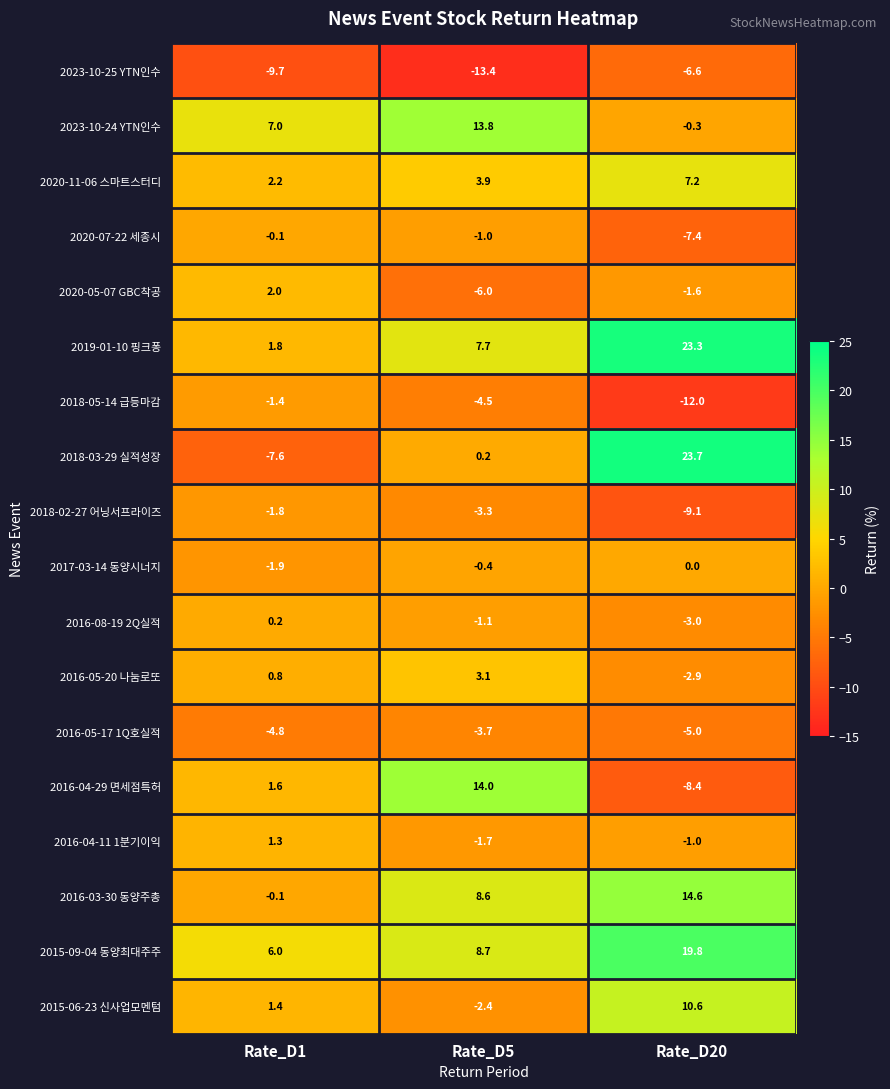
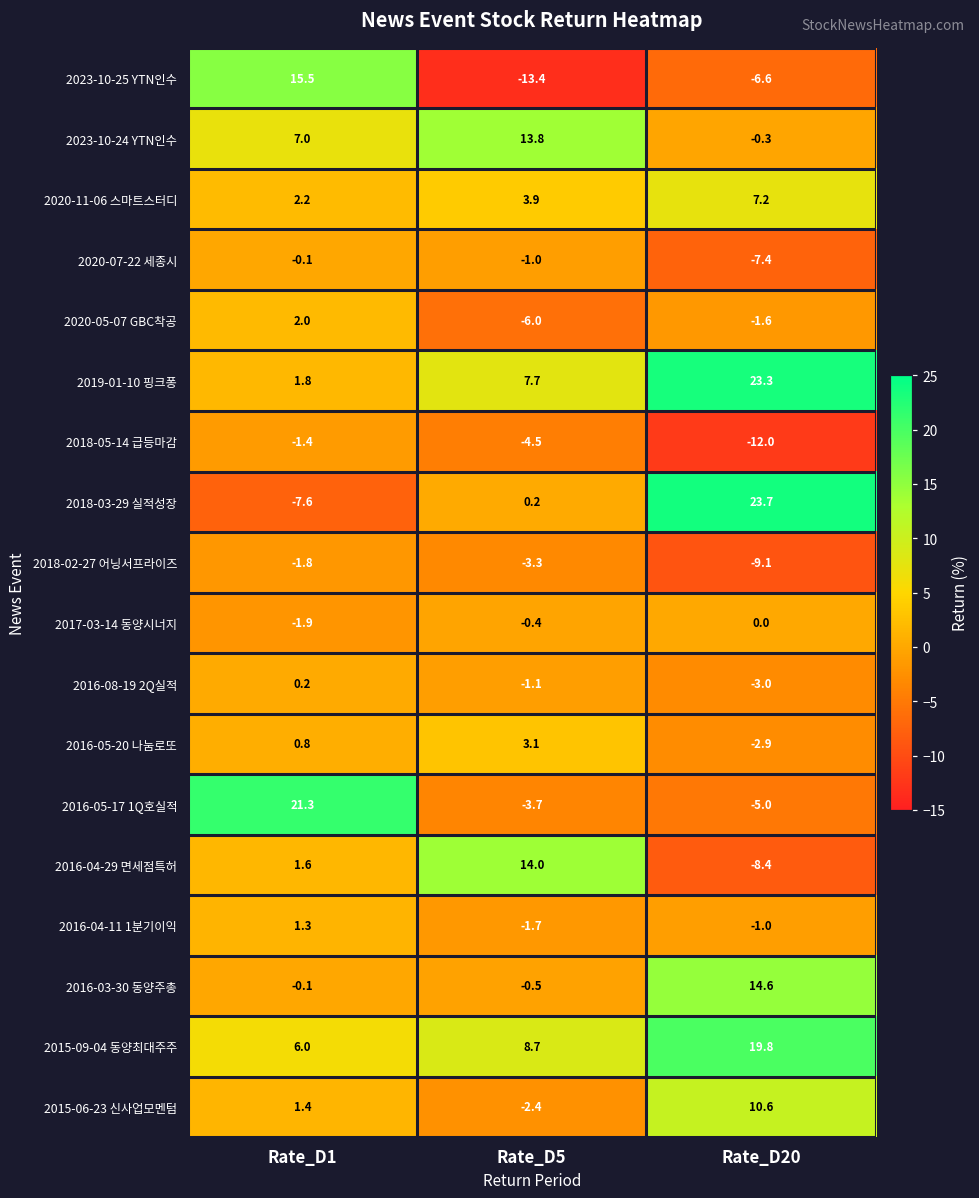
  {
    "2023-10-25 YTN인수": {
-     "Rate_D1": -9.7,
+     "Rate_D1": 15.5,
      "Rate_D5": -13.4,
      "Rate_D20": -6.6
    },
    "2023-10-24 YTN인수": {
      "Rate_D1": 7.0,
      "Rate_D5": 13.8,
      "Rate_D20": -0.3
    },
    "2020-11-06 스마트스터디": {
      "Rate_D1": 2.2,
      "Rate_D5": 3.9,
      "Rate_D20": 7.2
    },
    "2020-07-22 세종시": {
      "Rate_D1": -0.1,
      "Rate_D5": -1.0,
      "Rate_D20": -7.4
    },
    "2020-05-07 GBC착공": {
      "Rate_D1": 2.0,
      "Rate_D5": -6.0,
      "Rate_D20": -1.6
    },
    "2019-01-10 핑크퐁": {
      "Rate_D1": 1.8,
      "Rate_D5": 7.7,
      "Rate_D20": 23.3
    },
    "2018-05-14 급등마감": {
      "Rate_D1": -1.4,
      "Rate_D5": -4.5,
      "Rate_D20": -12.0
    },
    "2018-03-29 실적성장": {
      "Rate_D1": -7.6,
      "Rate_D5": 0.2,
      "Rate_D20": 23.7
    },
    "2018-02-27 어닝서프라이즈": {
      "Rate_D1": -1.8,
      "Rate_D5": -3.3,
      "Rate_D20": -9.1
    },
    "2017-03-14 동양시너지": {
      "Rate_D1": -1.9,
      "Rate_D5": -0.4,
      "Rate_D20": 0.0
    },
    "2016-08-19 2Q실적": {
      "Rate_D1": 0.2,
      "Rate_D5": -1.1,
      "Rate_D20": -3.0
    },
    "2016-05-20 나눔로또": {
      "Rate_D1": 0.8,
      "Rate_D5": 3.1,
      "Rate_D20": -2.9
    },
    "2016-05-17 1Q호실적": {
-     "Rate_D1": -4.8,
+     "Rate_D1": 21.3,
      "Rate_D5": -3.7,
      "Rate_D20": -5.0
    },
    "2016-04-29 면세점특허": {
      "Rate_D1": 1.6,
      "Rate_D5": 14.0,
      "Rate_D20": -8.4
    },
    "2016-04-11 1분기이익": {
      "Rate_D1": 1.3,
      "Rate_D5": -1.7,
      "Rate_D20": -1.0
    },
    "2016-03-30 동양주총": {
      "Rate_D1": -0.1,
-     "Rate_D5": 8.6,
+     "Rate_D5": -0.5,
      "Rate_D20": 14.6
    },
    "2015-09-04 동양최대주주": {
      "Rate_D1": 6.0,
      "Rate_D5": 8.7,
      "Rate_D20": 19.8
    },
    "2015-06-23 신사업모멘텀": {
      "Rate_D1": 1.4,
      "Rate_D5": -2.4,
      "Rate_D20": 10.6
    }
  }
